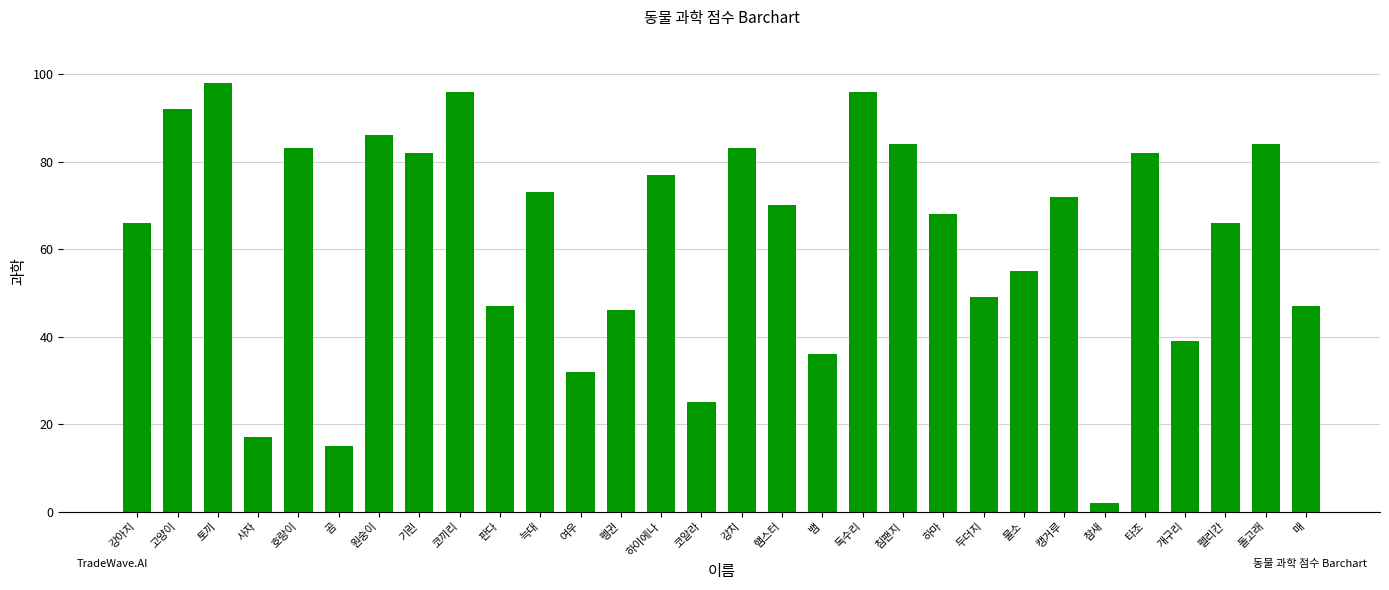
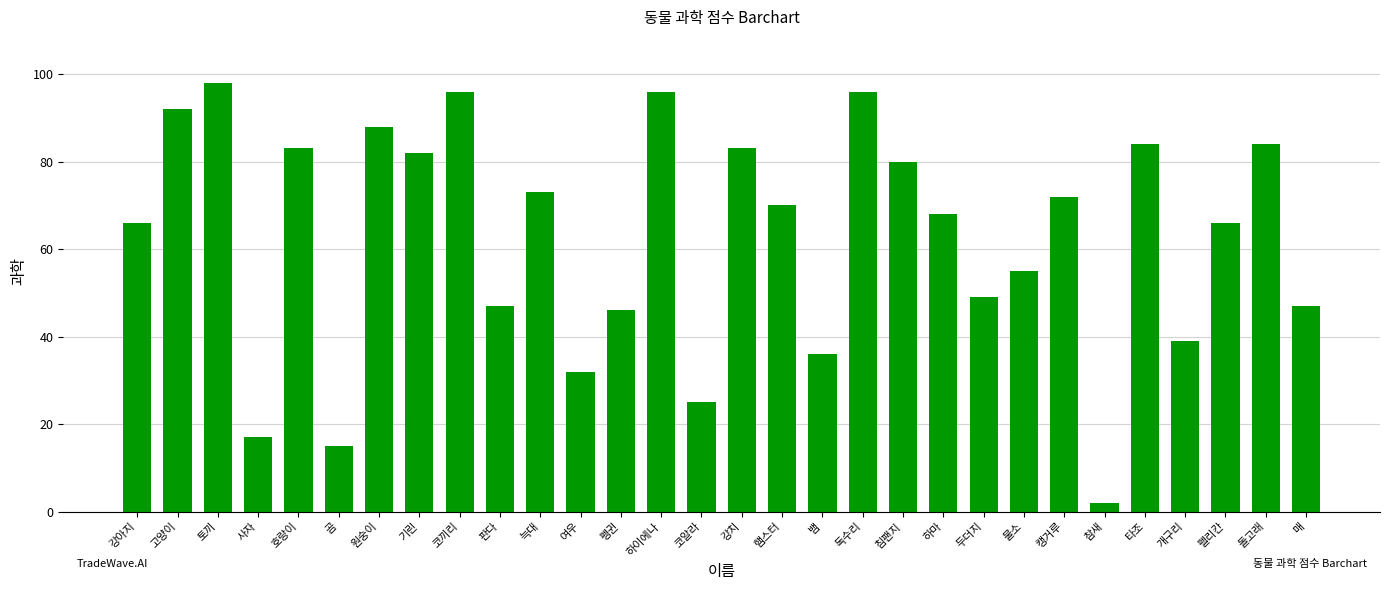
  {
    "강아지": 66,
    "고양이": 92,
    "토끼": 98,
    "사자": 17,
    "호랑이": 83,
    "곰": 15,
-   "원숭이": 86,
+   "원숭이": 88,
    "기린": 82,
    "코끼리": 96,
    "판다": 47,
    "늑대": 73,
    "여우": 32,
    "펭귄": 46,
-   "하이에나": 77,
+   "하이에나": 96,
    "코알라": 25,
    "강치": 83,
    "햄스터": 70,
    "뱀": 36,
    "독수리": 96,
-   "침팬지": 84,
+   "침팬지": 80,
    "하마": 68,
    "두더지": 49,
    "물소": 55,
    "캥거루": 72,
    "참새": 2,
-   "타조": 82,
+   "타조": 84,
    "개구리": 39,
    "펠리칸": 66,
    "돌고래": 84,
    "매": 47
  }
